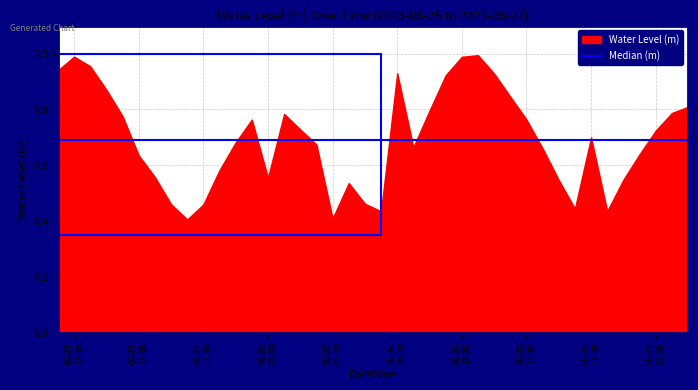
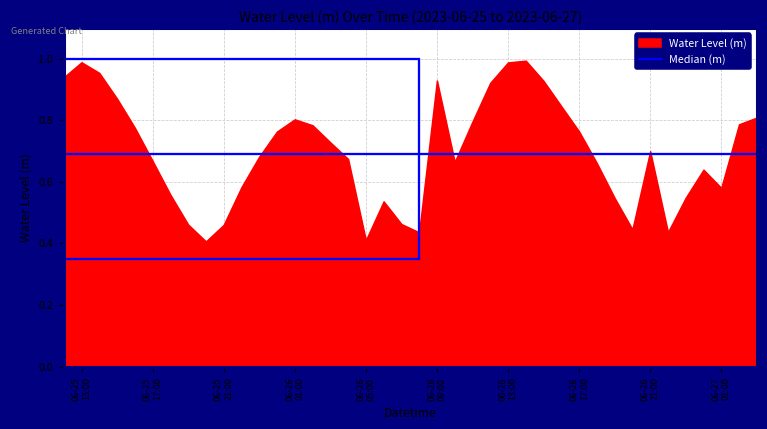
  {
    "06-25 13:00": 0.99,
-   "06-25 17:00": 0.64,
+   "06-25 17:00": 0.67,
    "06-25 21:00": 0.46,
-   "06-26 01:00": 0.56,
+   "06-26 01:00": 0.80,
    "06-26 05:00": 0.41,
    "06-26 09:00": 0.93,
    "06-26 13:00": 0.99,
    "06-26 17:00": 0.76,
    "06-26 21:00": 0.70,
-   "06-27 01:00": 0.72
+   "06-27 01:00": 0.58
  }
